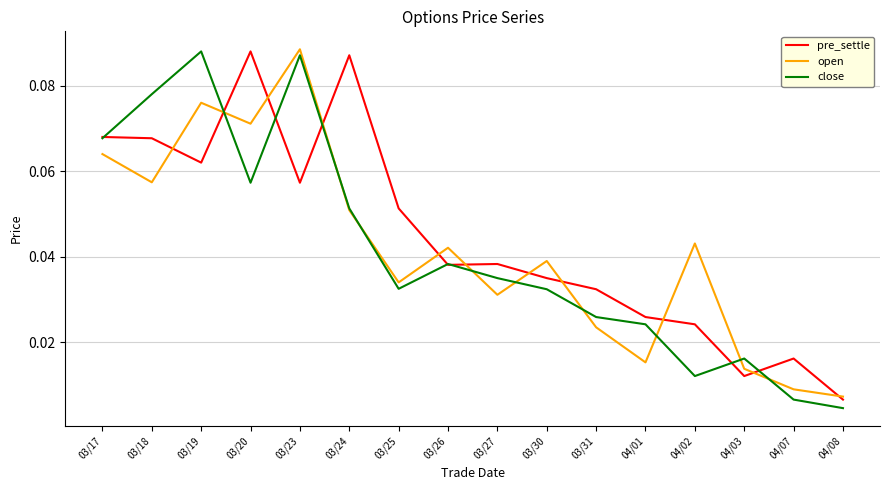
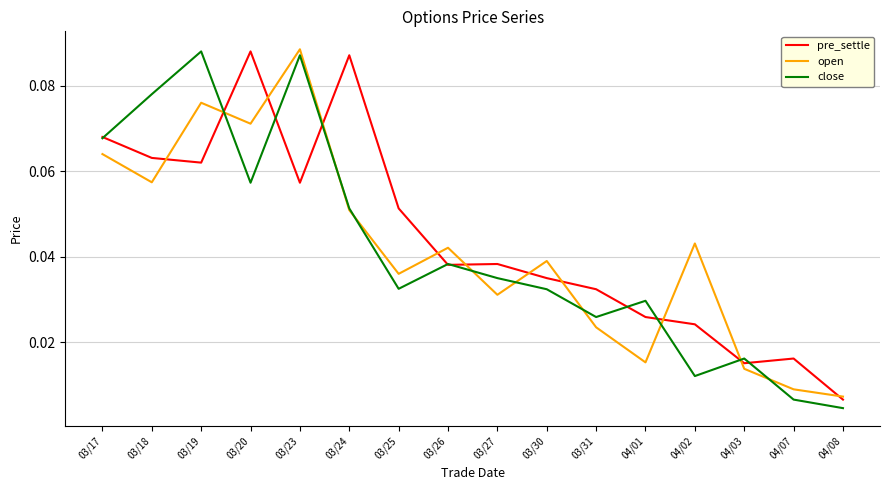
  {
    "pre_settle": {
-     "03/18": 0.068,
+     "03/18": 0.063,
      "03/19": 0.062,
      "03/20": 0.088,
      "03/23": 0.057,
      "03/24": 0.087,
      "03/25": 0.051,
      "03/27": 0.038,
      "03/30": 0.035,
      "03/31": 0.032,
      "04/01": 0.026,
      "04/02": 0.024,
-     "04/03": 0.012,
+     "04/03": 0.015,
      "04/07": 0.016,
      "04/08": 0.007
    },
    "open": {
      "03/17": 0.064,
      "03/18": 0.057,
      "03/19": 0.076,
      "03/20": 0.071,
      "03/23": 0.089,
-     "03/25": 0.034,
+     "03/25": 0.036,
      "03/26": 0.042,
      "03/27": 0.031,
      "03/30": 0.039,
      "03/31": 0.024,
      "04/01": 0.015,
      "04/02": 0.043,
      "04/03": 0.014,
      "04/07": 0.009,
      "04/08": 0.007
    },
    "close": {
      "03/18": 0.078,
      "03/19": 0.088,
      "03/20": 0.057,
      "03/23": 0.087,
      "03/25": 0.033,
      "03/27": 0.035,
      "03/30": 0.032,
      "03/31": 0.026,
-     "04/01": 0.024,
+     "04/01": 0.030,
      "04/02": 0.012,
      "04/03": 0.016,
      "04/07": 0.007,
      "04/08": 0.005
    }
  }
